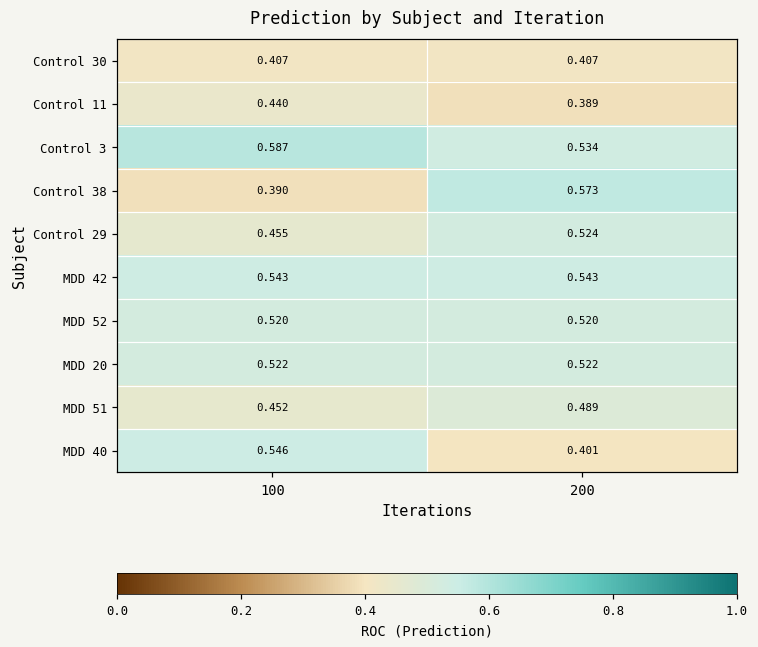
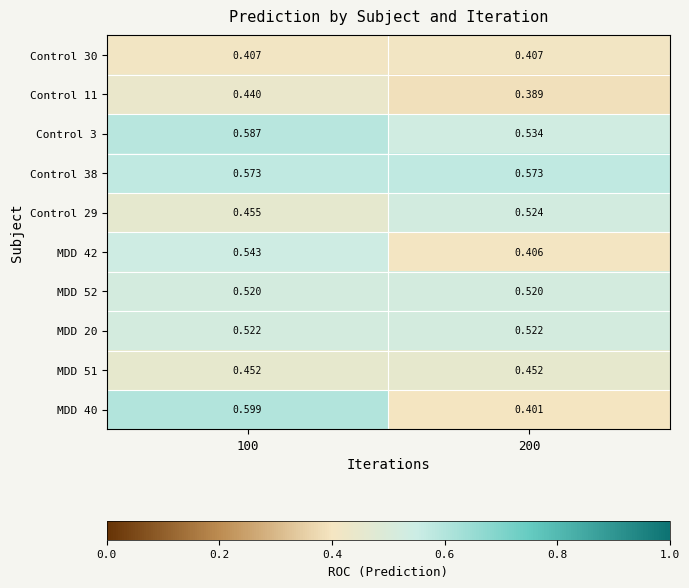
  {
    "Control 30": {
      "100": 0.407,
      "200": 0.407
    },
    "Control 11": {
      "100": 0.440,
      "200": 0.389
    },
    "Control 3": {
      "100": 0.587,
      "200": 0.534
    },
    "Control 38": {
-     "100": 0.390,
+     "100": 0.573,
      "200": 0.573
    },
    "Control 29": {
      "100": 0.455,
      "200": 0.524
    },
    "MDD 42": {
      "100": 0.543,
-     "200": 0.543
+     "200": 0.406
    },
    "MDD 52": {
      "100": 0.520,
      "200": 0.520
    },
    "MDD 20": {
      "100": 0.522,
      "200": 0.522
    },
    "MDD 51": {
      "100": 0.452,
-     "200": 0.489
+     "200": 0.452
    },
    "MDD 40": {
-     "100": 0.546,
+     "100": 0.599,
      "200": 0.401
    }
  }
